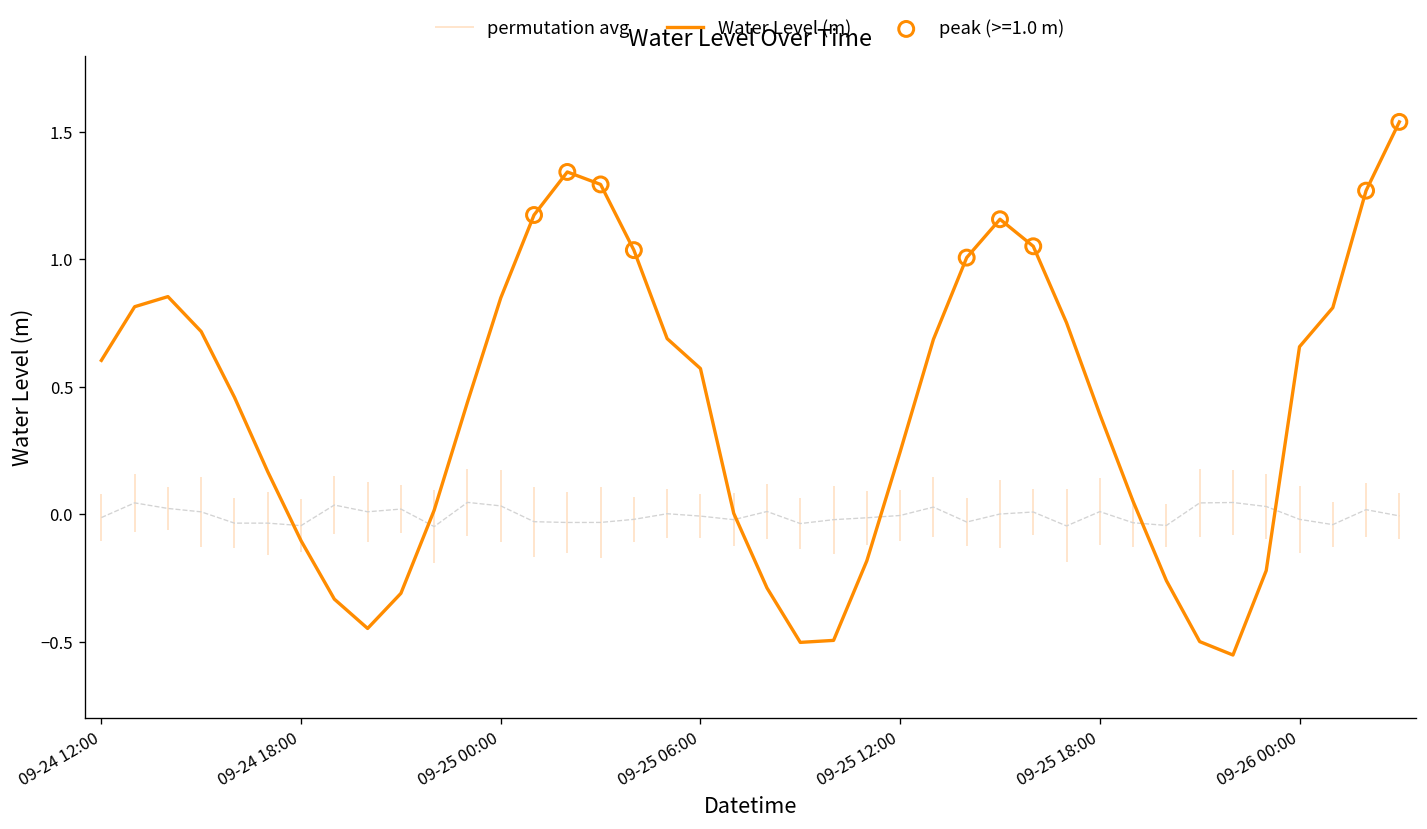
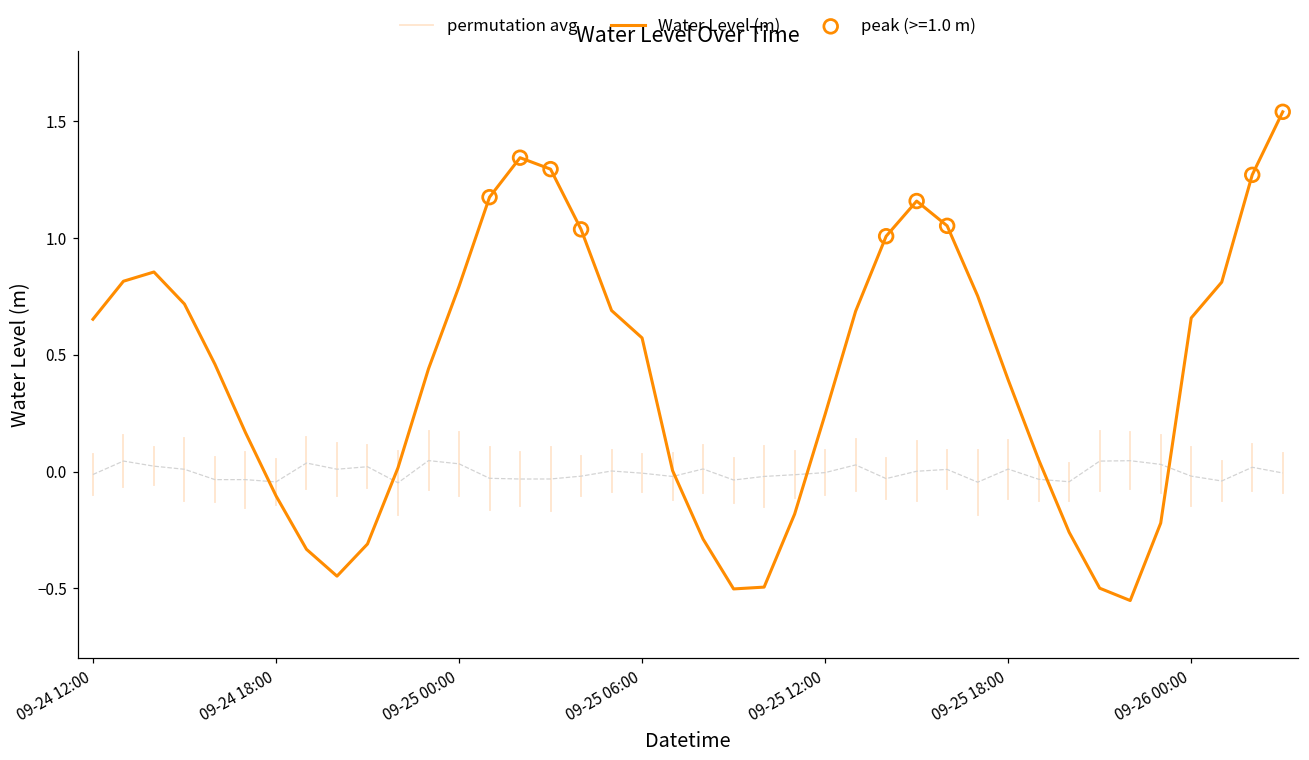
  {
    "Water Level (m)": {
-     "09-24 12:00": 0.60,
+     "09-24 12:00": 0.65,
      "09-24 18:00": -0.10,
-     "09-25 00:00": 0.85,
+     "09-25 00:00": 0.79,
      "09-25 06:00": 0.57,
      "09-25 12:00": 0.25,
      "09-25 18:00": 0.39,
      "09-26 00:00": 0.66
    }
  }
